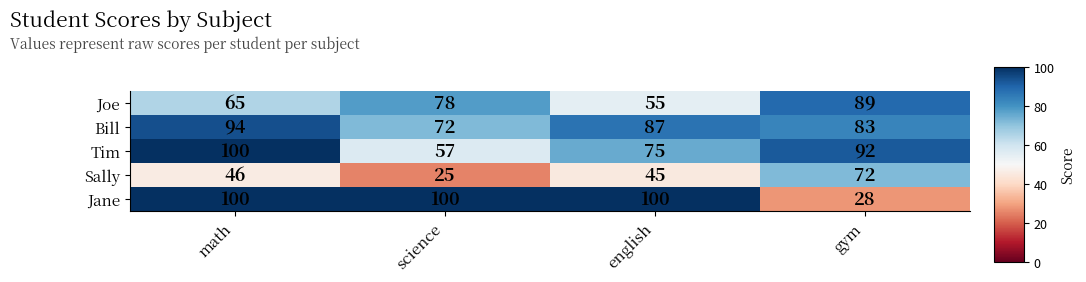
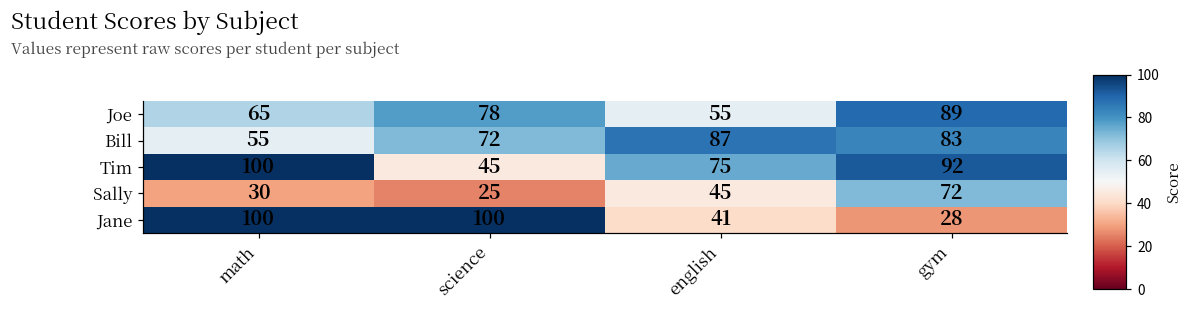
  {
    "Joe": {
      "math": 65,
      "science": 78,
      "english": 55,
      "gym": 89
    },
    "Bill": {
-     "math": 94,
+     "math": 55,
      "science": 72,
      "english": 87,
      "gym": 83
    },
    "Tim": {
      "math": 100,
-     "science": 57,
+     "science": 45,
      "english": 75,
      "gym": 92
    },
    "Sally": {
-     "math": 46,
+     "math": 30,
      "science": 25,
      "english": 45,
      "gym": 72
    },
    "Jane": {
      "math": 100,
      "science": 100,
-     "english": 100,
+     "english": 41,
      "gym": 28
    }
  }
